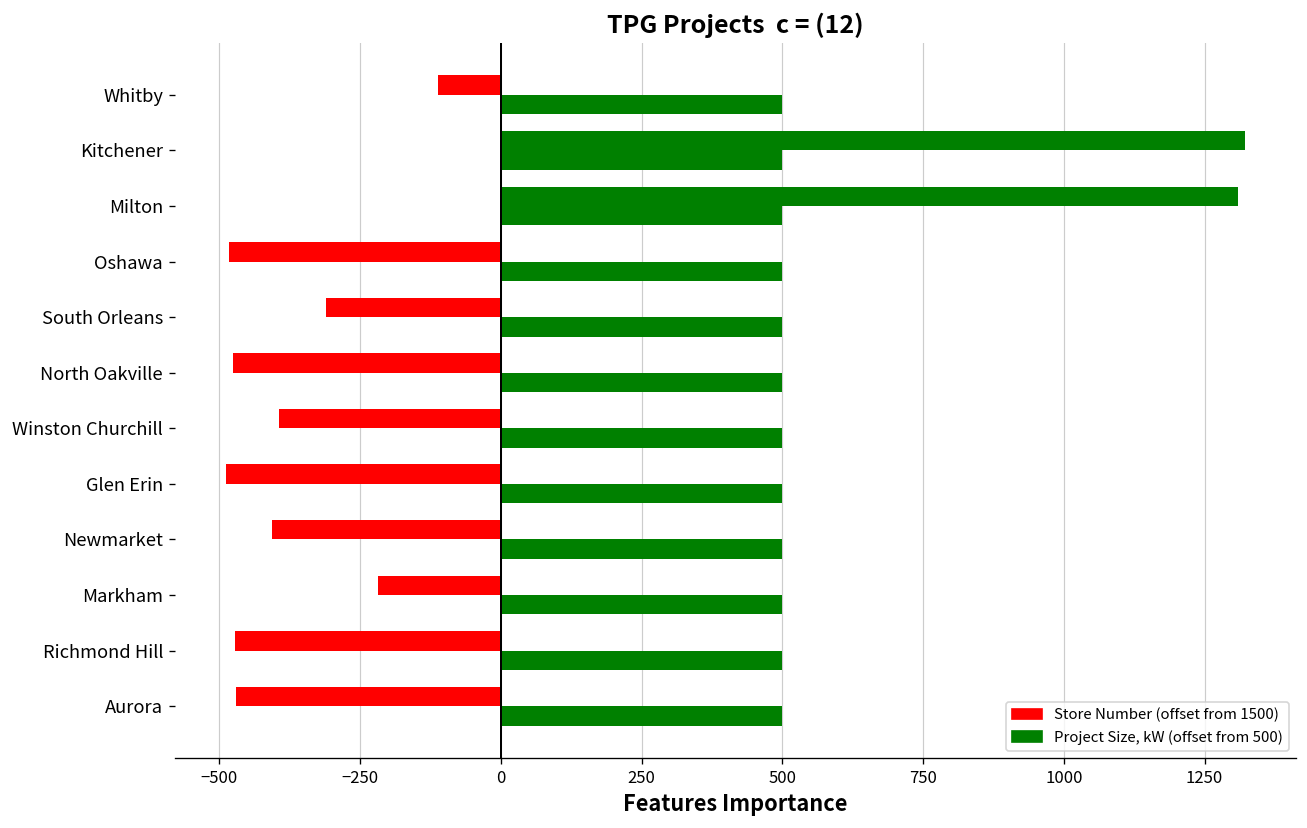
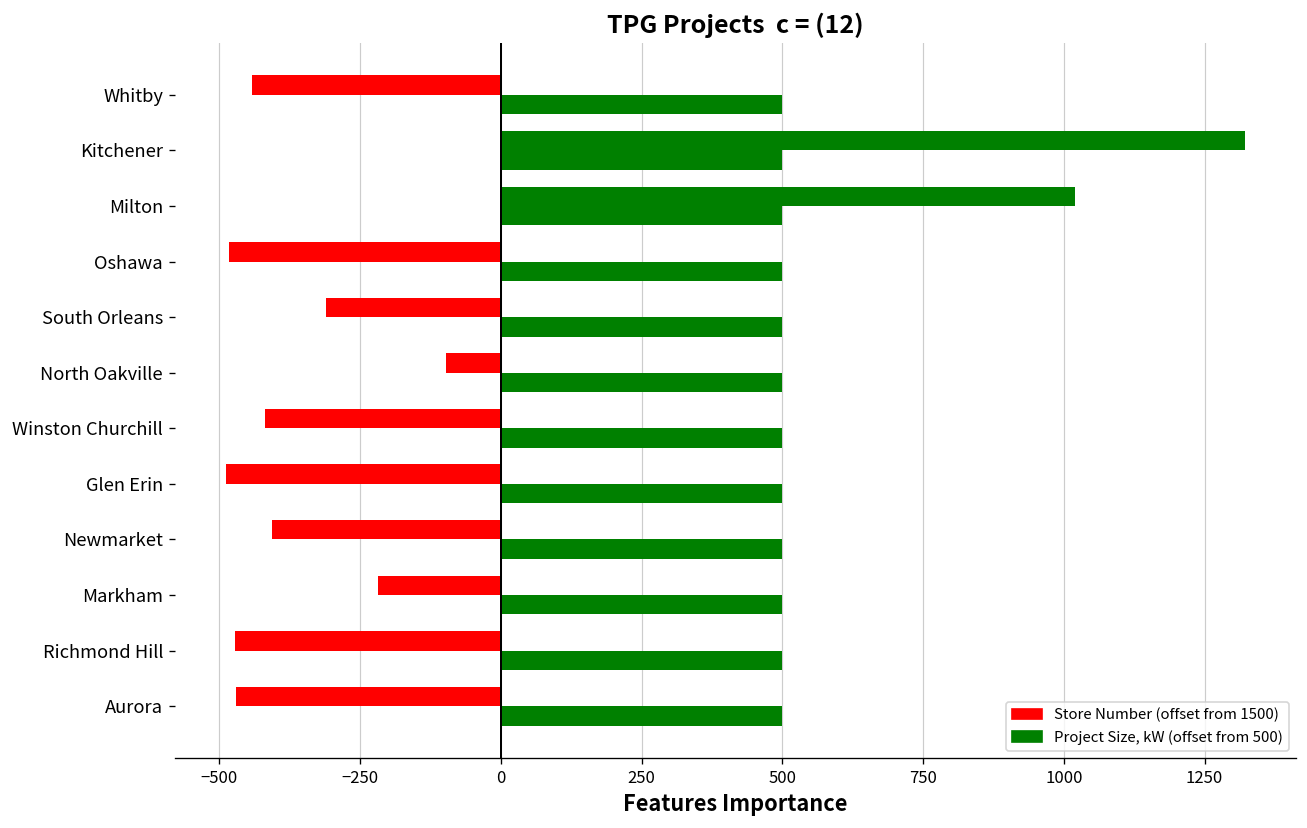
  {
    "Store Number (offset from 1500)": {
-     "Whitby": -110,
+     "Whitby": -440,
      "Kitchener": 1320,
-     "Milton": 1310,
+     "Milton": 1020,
      "Oshawa": -480,
      "South Orleans": -310,
-     "North Oakville": -480,
-     "Winston Churchill": -390,
+     "North Oakville": -100,
+     "Winston Churchill": -420,
      "Glen Erin": -490,
      "Newmarket": -410,
      "Markham": -220,
      "Richmond Hill": -470,
      "Aurora": -470
    },
    "Project Size, kW (offset from 500)": {
      "Whitby": 500,
      "Kitchener": 500,
      "Milton": 500,
      "Oshawa": 500,
      "South Orleans": 500,
      "North Oakville": 500,
      "Winston Churchill": 500,
      "Glen Erin": 500,
      "Newmarket": 500,
      "Markham": 500,
      "Richmond Hill": 500,
      "Aurora": 500
    }
  }
